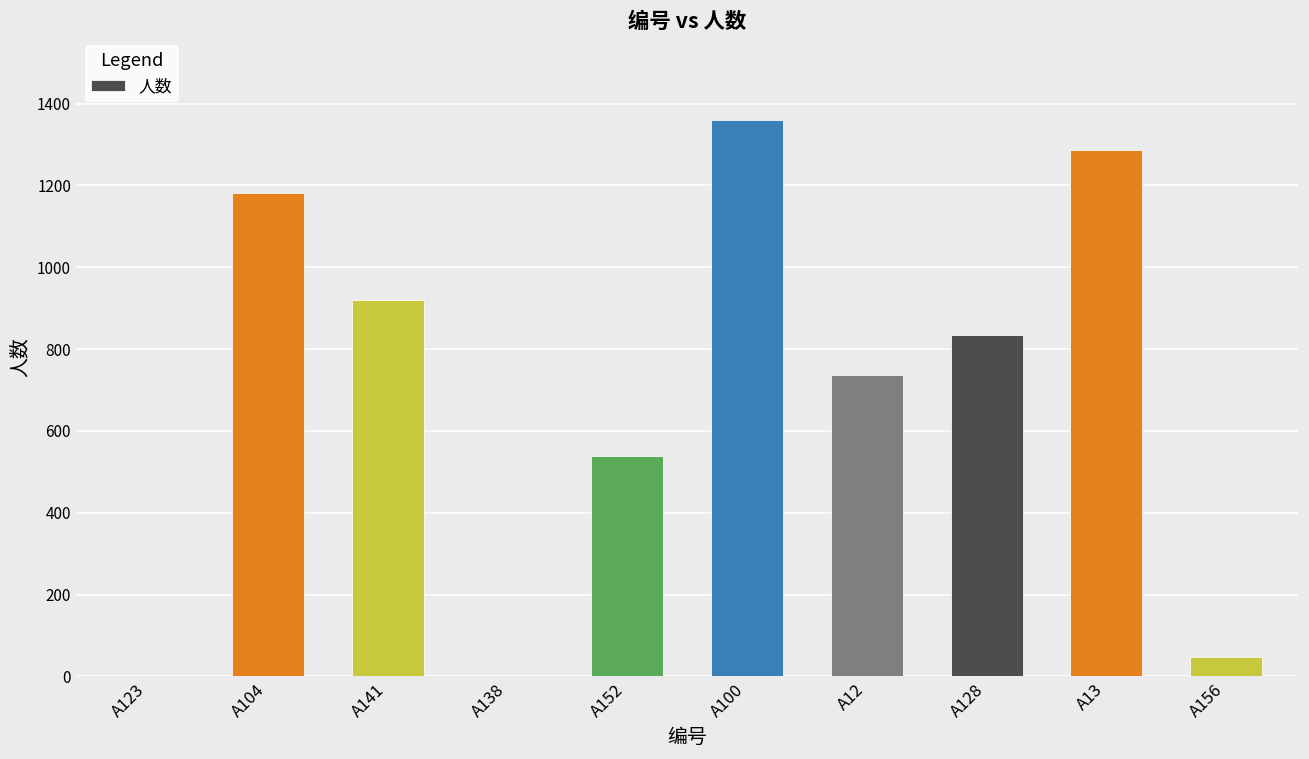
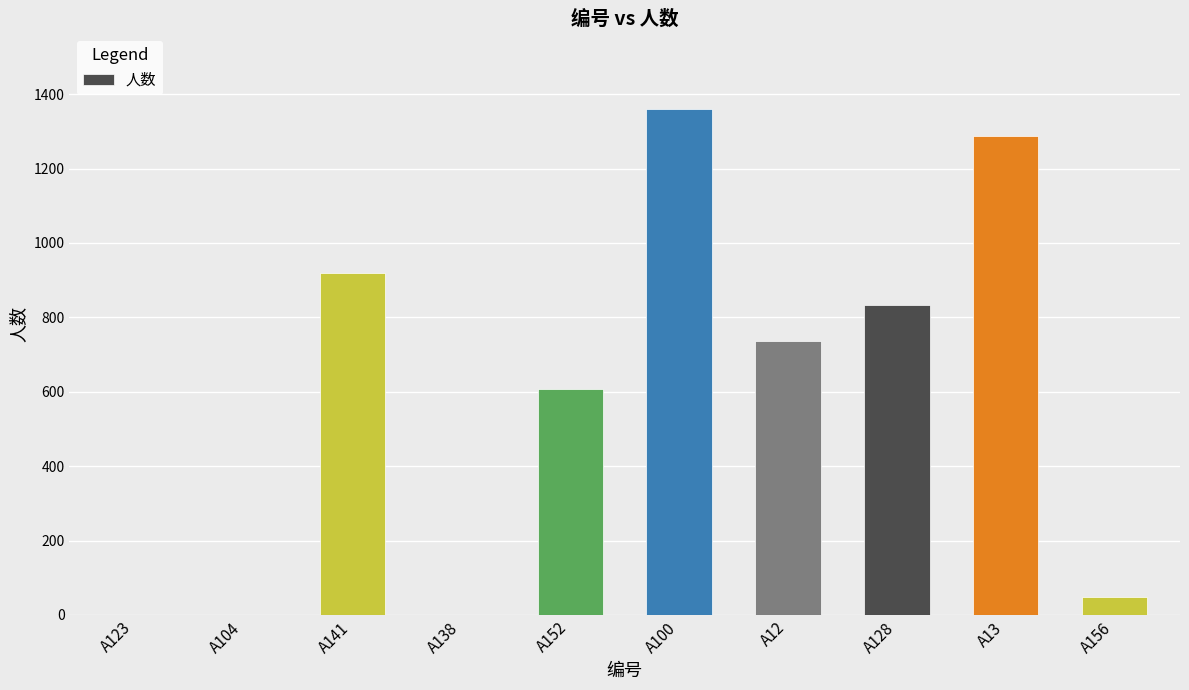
  {
-   "A104": 1180,
+   "A104": 0,
    "A141": 920,
-   "A152": 540,
+   "A152": 610,
    "A100": 1360,
    "A12": 740,
    "A128": 830,
    "A13": 1290,
    "A156": 50
  }
